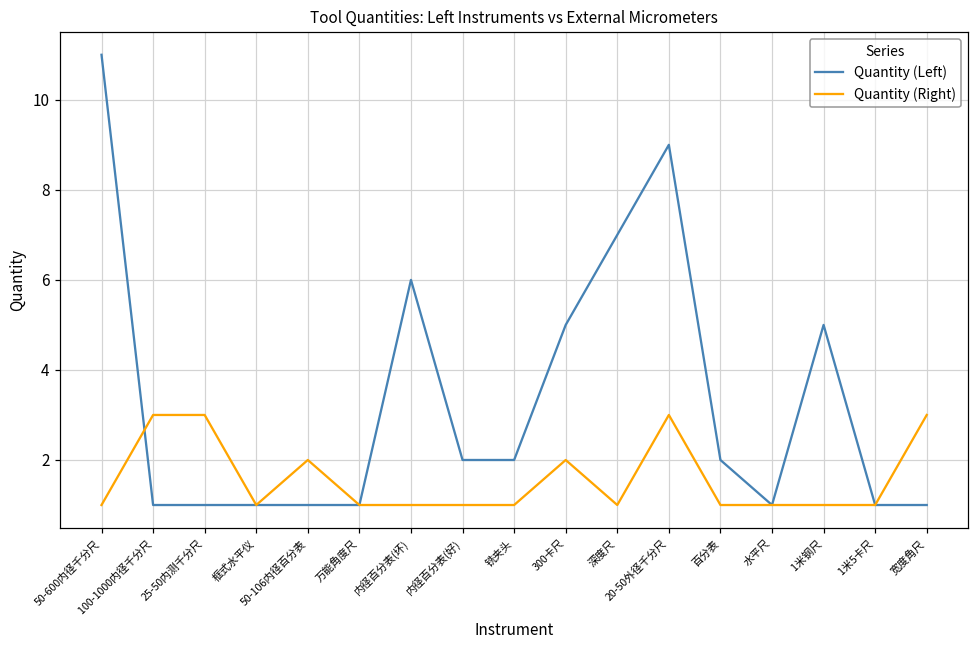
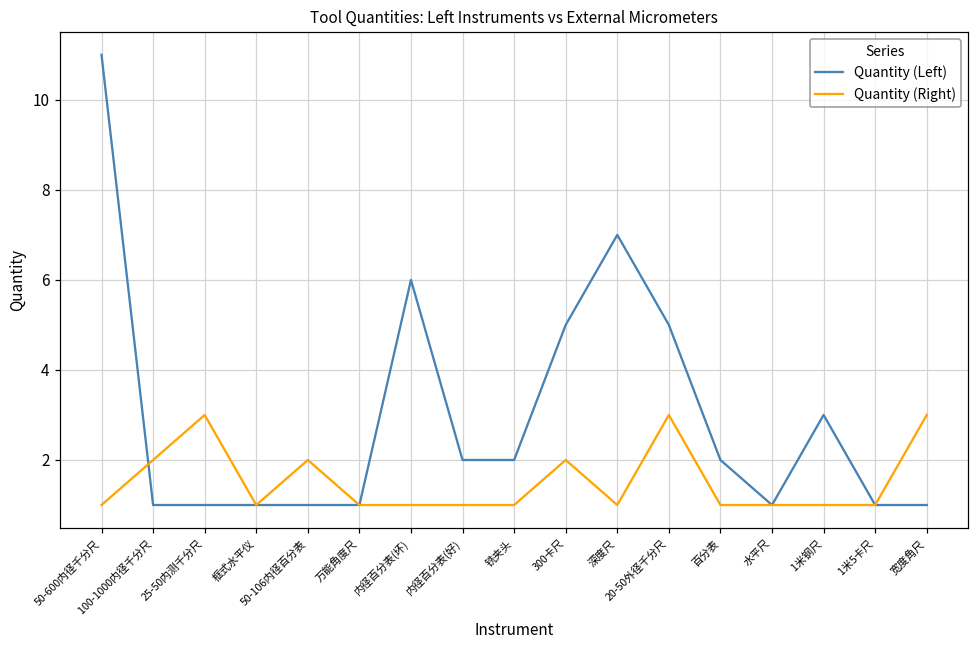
  {
    "Quantity (Left)": {
      "50-600内径千分尺": 11,
      "100-1000内径千分尺": 1,
      "25-50内测千分尺": 1,
      "50-106内径百分表": 1,
      "内径百分表(坏)": 6,
      "内径百分表(好)": 2,
      "铣夹头": 2,
      "300卡尺": 5,
      "深度尺": 7,
-     "20-50外径千分尺": 9,
+     "20-50外径千分尺": 5,
      "百分表": 2,
-     "1米钢尺": 5,
+     "1米钢尺": 3,
      "宽度角尺": 1
    },
    "Quantity (Right)": {
      "50-600内径千分尺": 1,
-     "100-1000内径千分尺": 3,
+     "100-1000内径千分尺": 2,
      "25-50内测千分尺": 3,
      "50-106内径百分表": 2,
      "内径百分表(坏)": 1,
      "内径百分表(好)": 1,
      "铣夹头": 1,
      "300卡尺": 2,
      "深度尺": 1,
      "20-50外径千分尺": 3,
      "百分表": 1,
      "1米钢尺": 1,
      "宽度角尺": 3
    }
  }
